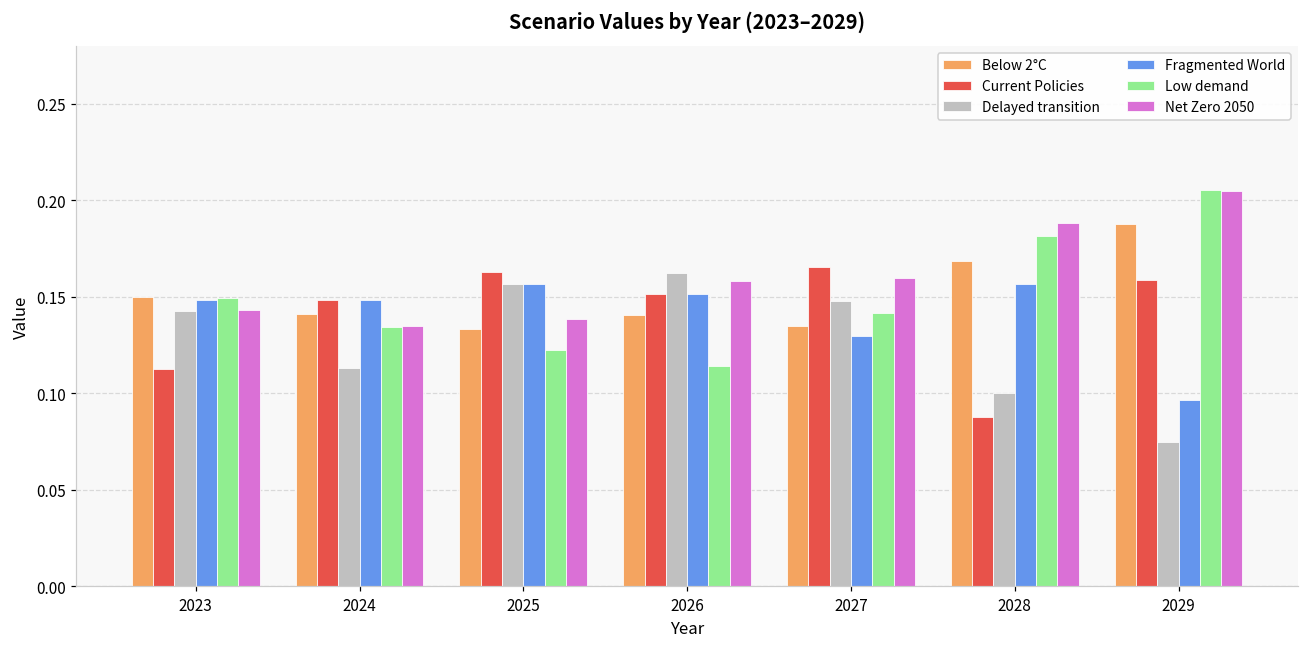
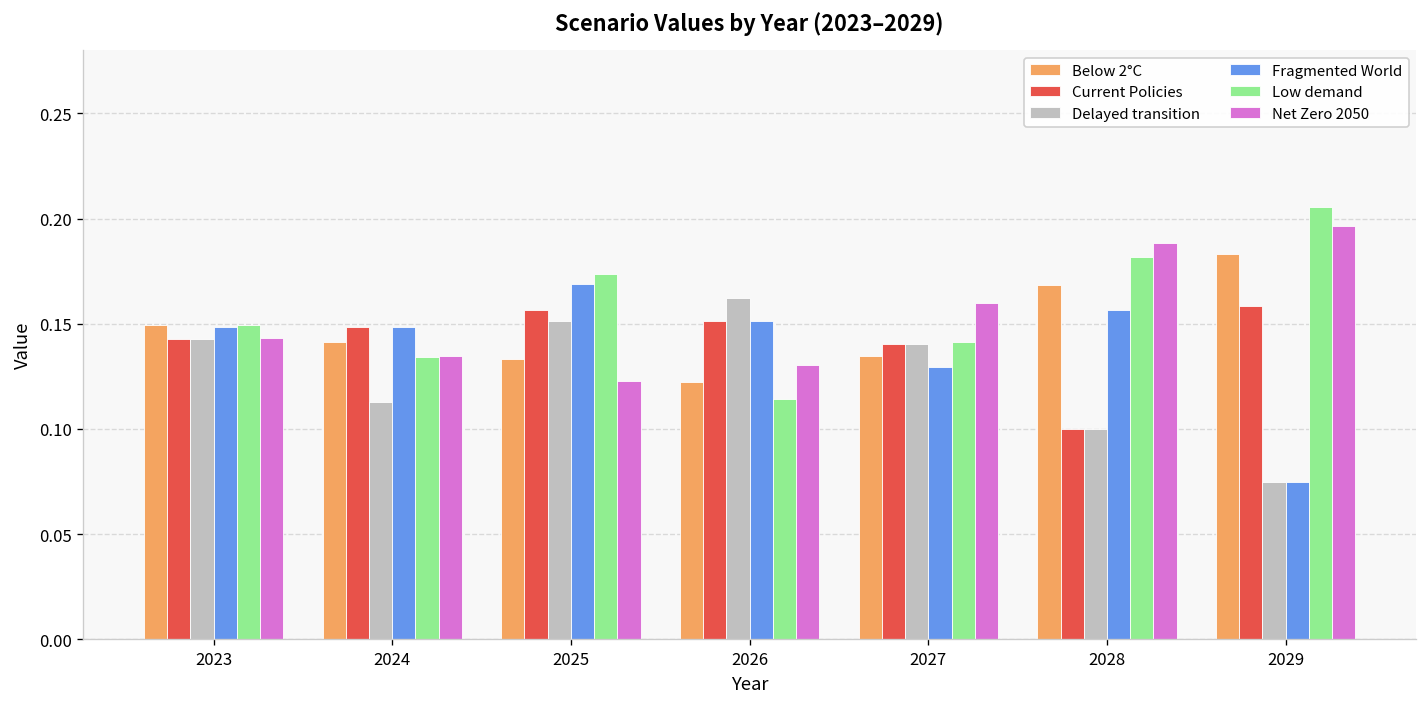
  {
    "Below 2°C": {
      "2023": 0.150,
      "2024": 0.141,
      "2025": 0.133,
-     "2026": 0.140,
+     "2026": 0.122,
      "2027": 0.135,
      "2028": 0.169,
-     "2029": 0.188
+     "2029": 0.183
    },
    "Current Policies": {
-     "2023": 0.113,
+     "2023": 0.143,
      "2024": 0.148,
-     "2025": 0.163,
+     "2025": 0.157,
      "2026": 0.151,
-     "2027": 0.166,
-     "2028": 0.087,
+     "2027": 0.141,
+     "2028": 0.100,
      "2029": 0.158
    },
    "Delayed transition": {
      "2023": 0.143,
      "2024": 0.113,
-     "2025": 0.157,
+     "2025": 0.151,
      "2026": 0.162,
-     "2027": 0.148,
+     "2027": 0.141,
      "2028": 0.100,
      "2029": 0.075
    },
    "Fragmented World": {
      "2023": 0.149,
      "2024": 0.148,
-     "2025": 0.157,
+     "2025": 0.169,
      "2026": 0.151,
      "2027": 0.130,
      "2028": 0.157,
-     "2029": 0.096
+     "2029": 0.075
    },
    "Low demand": {
      "2023": 0.149,
      "2024": 0.134,
-     "2025": 0.122,
+     "2025": 0.174,
      "2026": 0.114,
      "2027": 0.141,
      "2028": 0.182,
      "2029": 0.205
    },
    "Net Zero 2050": {
      "2023": 0.143,
      "2024": 0.135,
-     "2025": 0.139,
-     "2026": 0.158,
+     "2025": 0.123,
+     "2026": 0.130,
      "2027": 0.160,
      "2028": 0.188,
-     "2029": 0.205
+     "2029": 0.196
    }
  }
